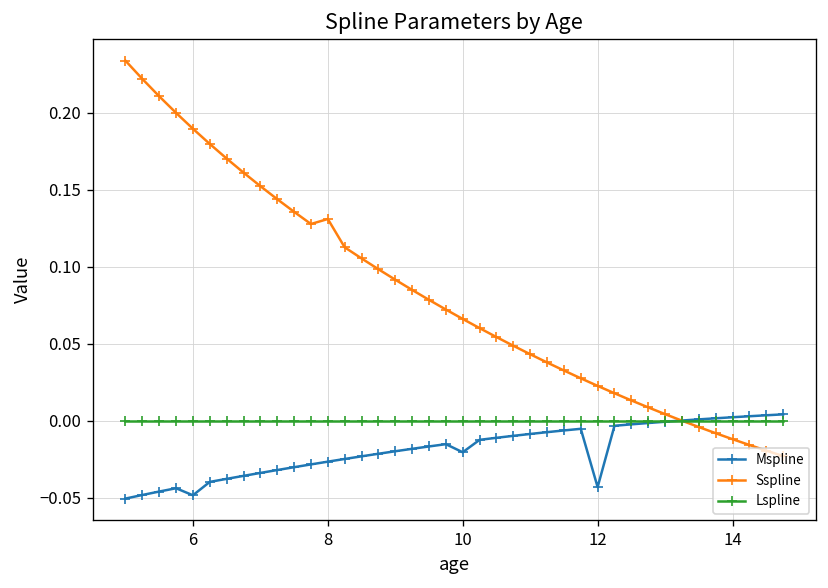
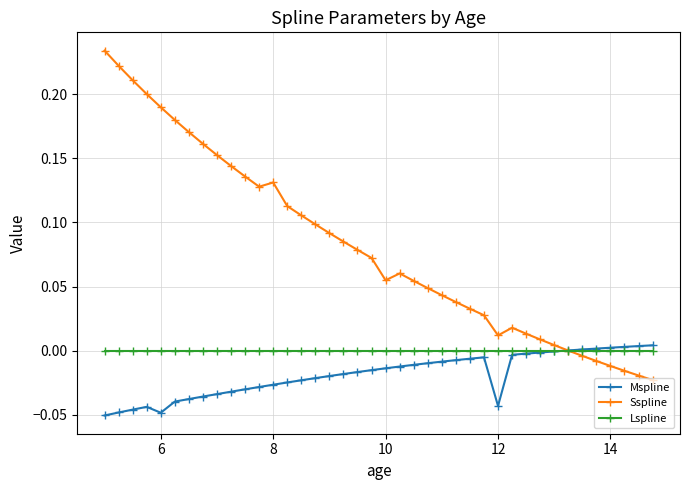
  {
    "Mspline": {
      "6": -0.048,
      "8": -0.027,
-     "10": -0.020,
+     "10": -0.014,
      "12": -0.043,
      "14": 0.002
    },
    "Sspline": {
      "6": 0.190,
      "8": 0.131,
-     "10": 0.066,
-     "12": 0.023,
+     "10": 0.055,
+     "12": 0.012,
      "14": -0.012
    },
    "Lspline": {
      "6": 0.000,
      "8": 0.000,
      "10": 0.000,
      "12": 0.000,
      "14": 0.000
    }
  }
